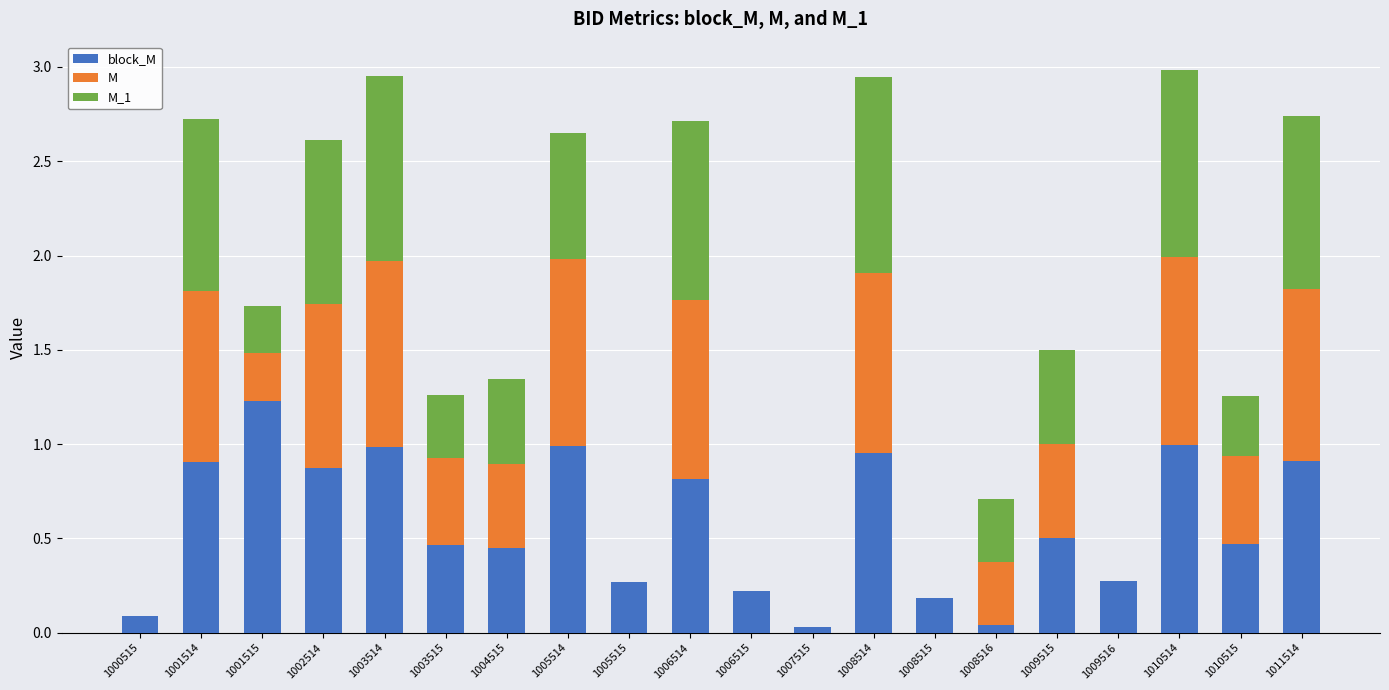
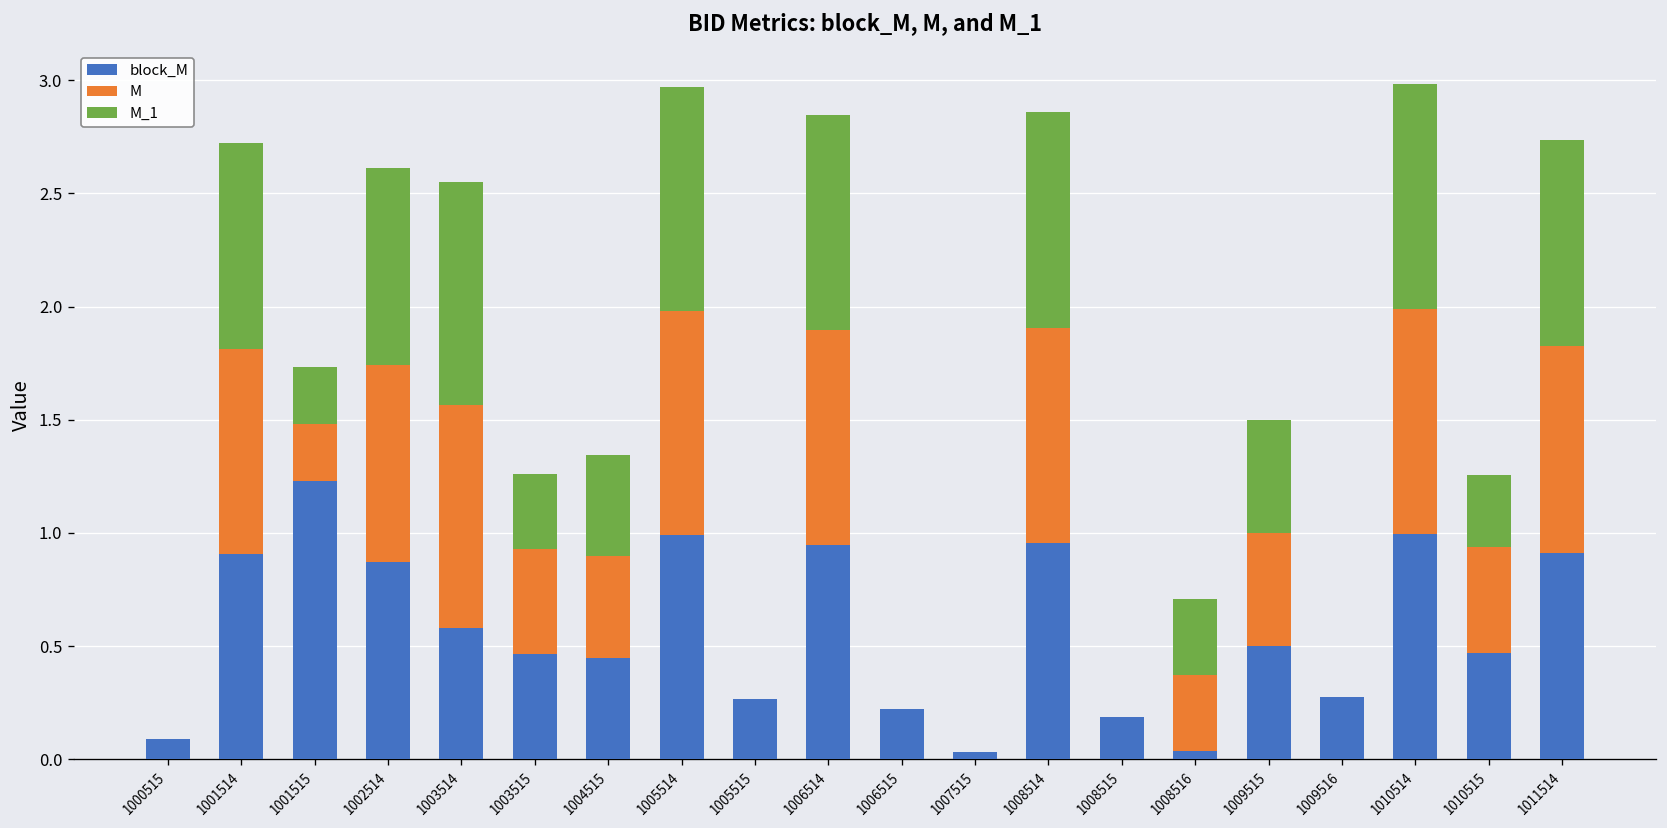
  {
    "block_M": {
      "1000515": 0.09,
      "1001514": 0.91,
      "1001515": 1.23,
      "1002514": 0.87,
-     "1003514": 0.98,
+     "1003514": 0.58,
      "1003515": 0.46,
      "1004515": 0.45,
      "1005514": 0.99,
      "1005515": 0.27,
-     "1006514": 0.81,
+     "1006514": 0.95,
      "1006515": 0.22,
      "1007515": 0.03,
      "1008514": 0.95,
      "1008515": 0.19,
      "1008516": 0.04,
      "1009515": 0.50,
      "1009516": 0.27,
      "1010514": 0.99,
      "1010515": 0.47,
      "1011514": 0.91
    },
    "M": {
      "1000515": 0.00,
      "1001514": 0.91,
      "1001515": 0.25,
      "1002514": 0.87,
      "1003514": 0.98,
      "1003515": 0.46,
      "1004515": 0.45,
      "1005514": 0.99,
      "1005515": 0.00,
      "1006514": 0.95,
      "1006515": 0.00,
      "1007515": 0.00,
      "1008514": 0.95,
      "1008515": 0.00,
      "1008516": 0.34,
      "1009515": 0.50,
      "1009516": 0.00,
      "1010514": 0.99,
      "1010515": 0.47,
      "1011514": 0.91
    },
    "M_1": {
      "1000515": 0.00,
      "1001514": 0.91,
      "1001515": 0.25,
      "1002514": 0.87,
      "1003514": 0.98,
      "1003515": 0.33,
      "1004515": 0.45,
-     "1005514": 0.67,
+     "1005514": 0.99,
      "1005515": 0.00,
      "1006514": 0.95,
      "1006515": 0.00,
      "1007515": 0.00,
-     "1008514": 1.04,
+     "1008514": 0.95,
      "1008515": 0.00,
      "1008516": 0.34,
      "1009515": 0.50,
      "1009516": 0.00,
      "1010514": 0.99,
      "1010515": 0.32,
      "1011514": 0.91
    }
  }
